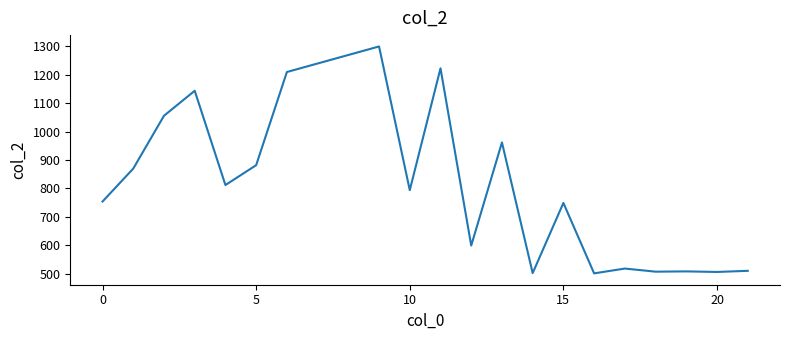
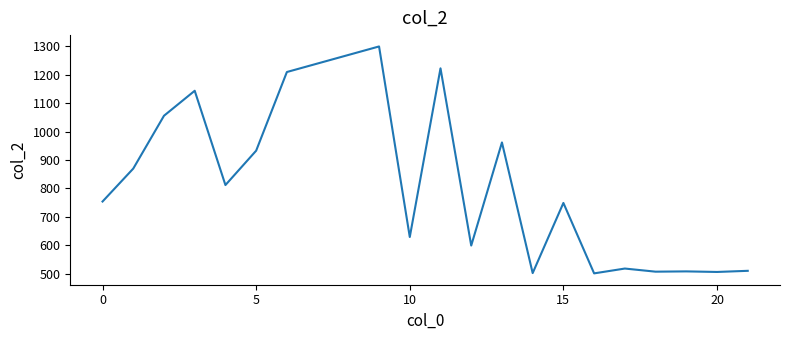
  {
    "0": 750,
-   "5": 880,
-   "10": 790,
+   "5": 930,
+   "10": 630,
    "15": 750,
    "20": 510
  }
